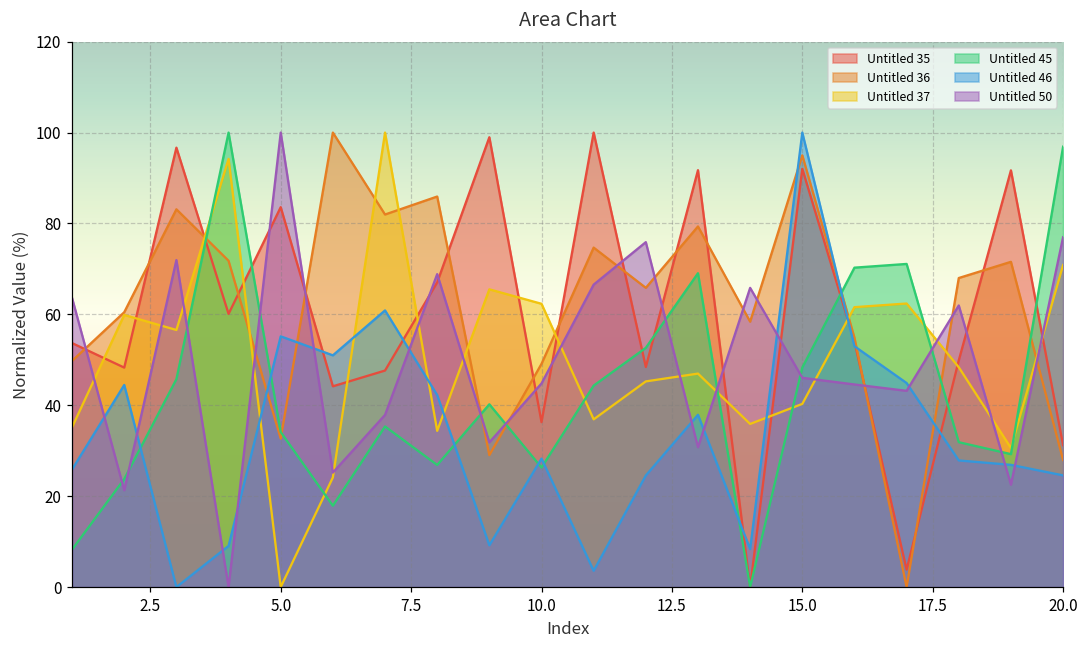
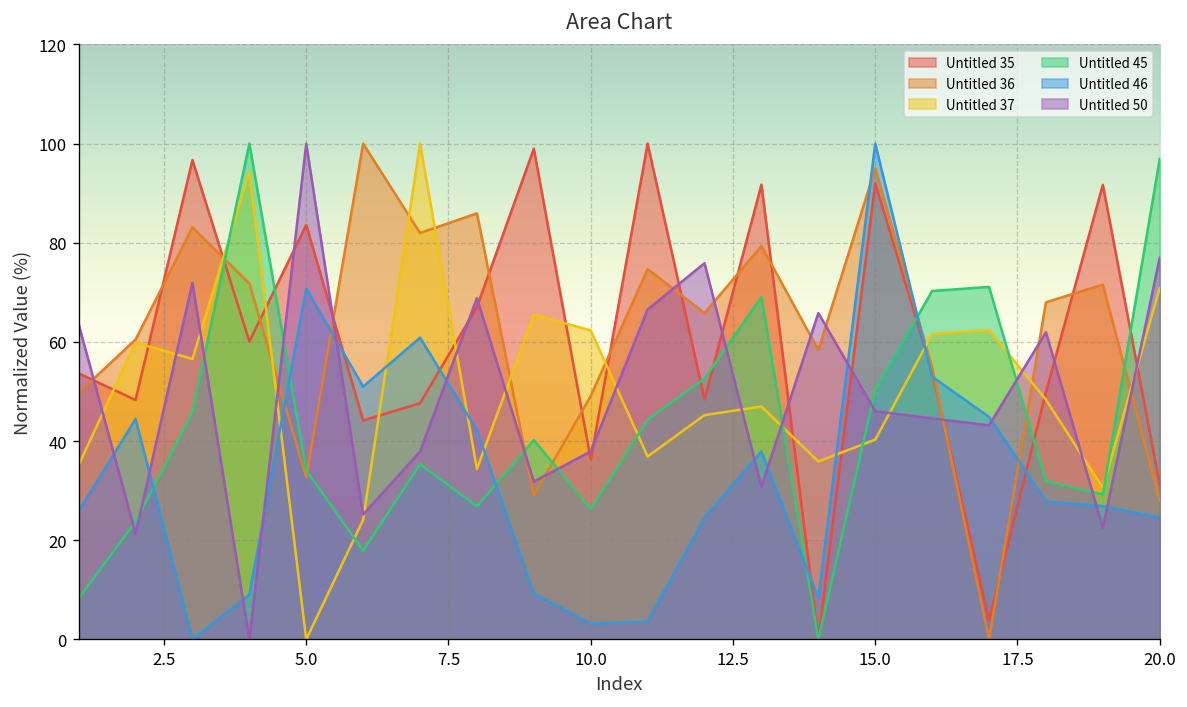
  {
    "Untitled 45": {
      "5.0": 34,
      "10.0": 26,
-     "15.0": 48,
+     "15.0": 50,
      "20.0": 97
    },
    "Untitled 46": {
-     "5.0": 55,
-     "10.0": 28,
+     "5.0": 71,
+     "10.0": 3,
      "15.0": 100,
      "20.0": 25
    },
    "Untitled 50": {
      "5.0": 100,
-     "10.0": 45,
+     "10.0": 38,
      "15.0": 46,
      "20.0": 77
    }
  }
